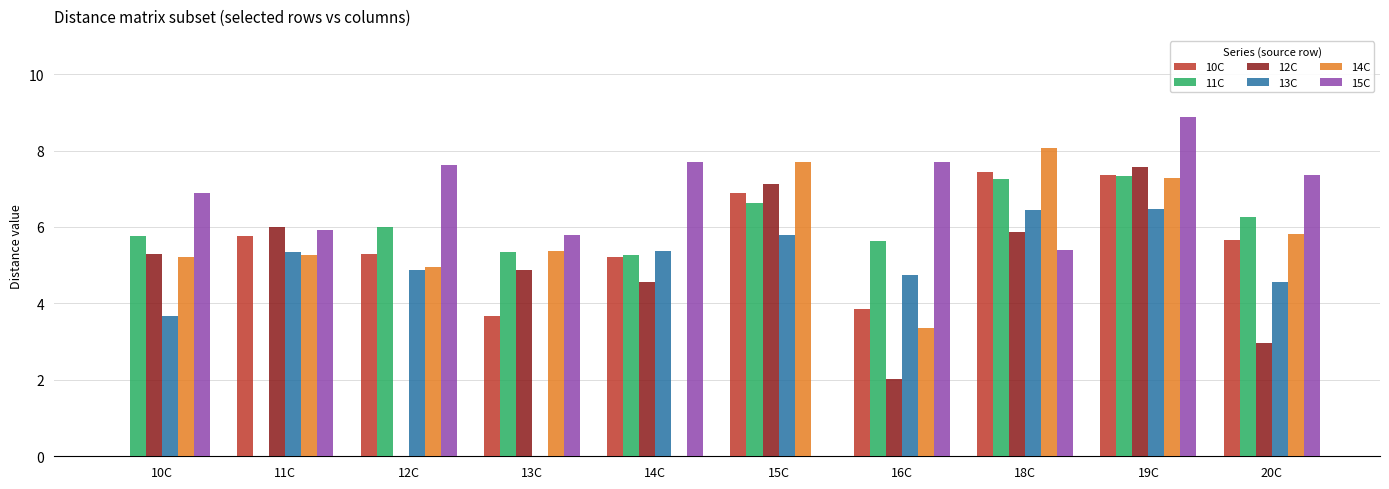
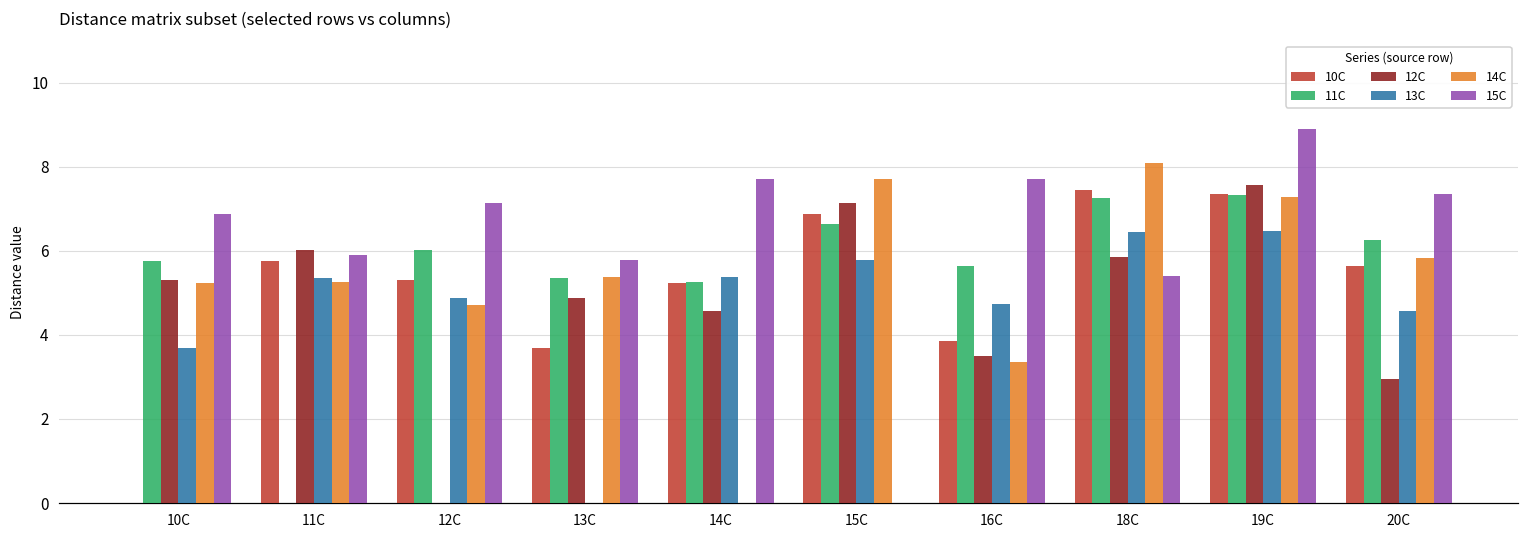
  {
    "10C": {
      "10C": 0.0,
      "11C": 5.8,
      "12C": 5.3,
      "13C": 3.7,
      "14C": 5.2,
      "15C": 6.9,
      "16C": 3.9,
      "18C": 7.4,
      "19C": 7.4,
      "20C": 5.6
    },
    "11C": {
      "10C": 5.8,
      "11C": 0.0,
      "12C": 6.0,
      "13C": 5.4,
      "14C": 5.3,
      "15C": 6.6,
      "16C": 5.6,
      "18C": 7.2,
      "19C": 7.3,
      "20C": 6.2
    },
    "12C": {
      "10C": 5.3,
      "11C": 6.0,
      "12C": 0.0,
      "13C": 4.9,
      "14C": 4.6,
      "15C": 7.1,
-     "16C": 2.0,
+     "16C": 3.5,
      "18C": 5.9,
      "19C": 7.6,
      "20C": 3.0
    },
    "13C": {
      "10C": 3.7,
      "11C": 5.4,
      "12C": 4.9,
      "13C": 0.0,
      "14C": 5.4,
      "15C": 5.8,
      "16C": 4.7,
      "18C": 6.5,
      "19C": 6.5,
      "20C": 4.6
    },
    "14C": {
      "10C": 5.2,
      "11C": 5.3,
-     "12C": 5.0,
+     "12C": 4.7,
      "13C": 5.4,
      "14C": 0.0,
      "15C": 7.7,
      "16C": 3.4,
      "18C": 8.1,
      "19C": 7.3,
      "20C": 5.8
    },
    "15C": {
      "10C": 6.9,
      "11C": 5.9,
-     "12C": 7.6,
+     "12C": 7.1,
      "13C": 5.8,
      "14C": 7.7,
      "15C": 0.0,
      "16C": 7.7,
      "18C": 5.4,
      "19C": 8.9,
      "20C": 7.4
    }
  }
